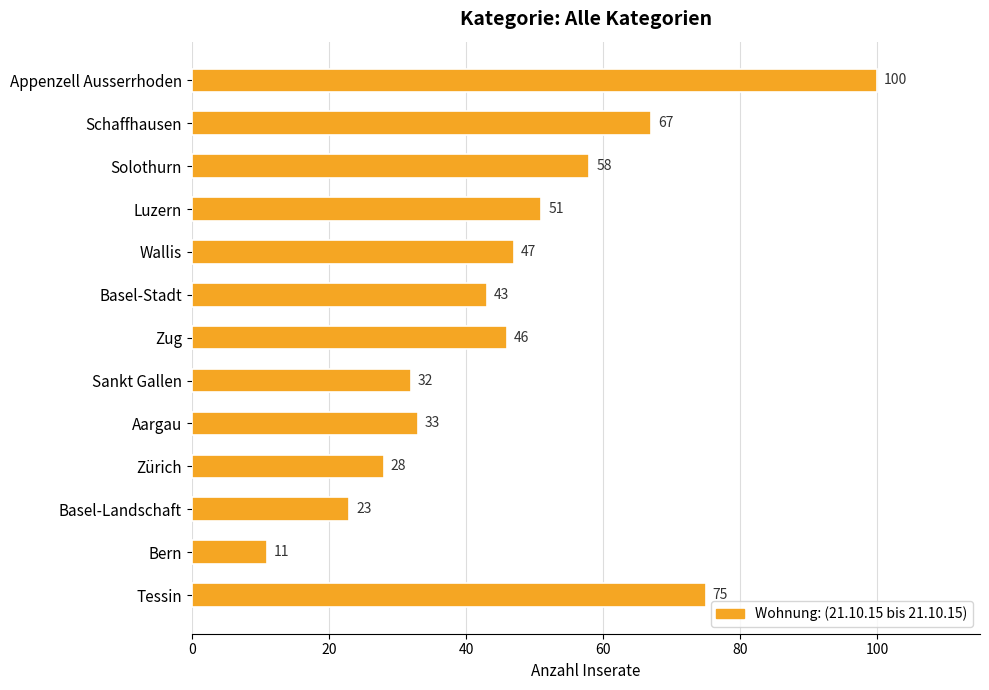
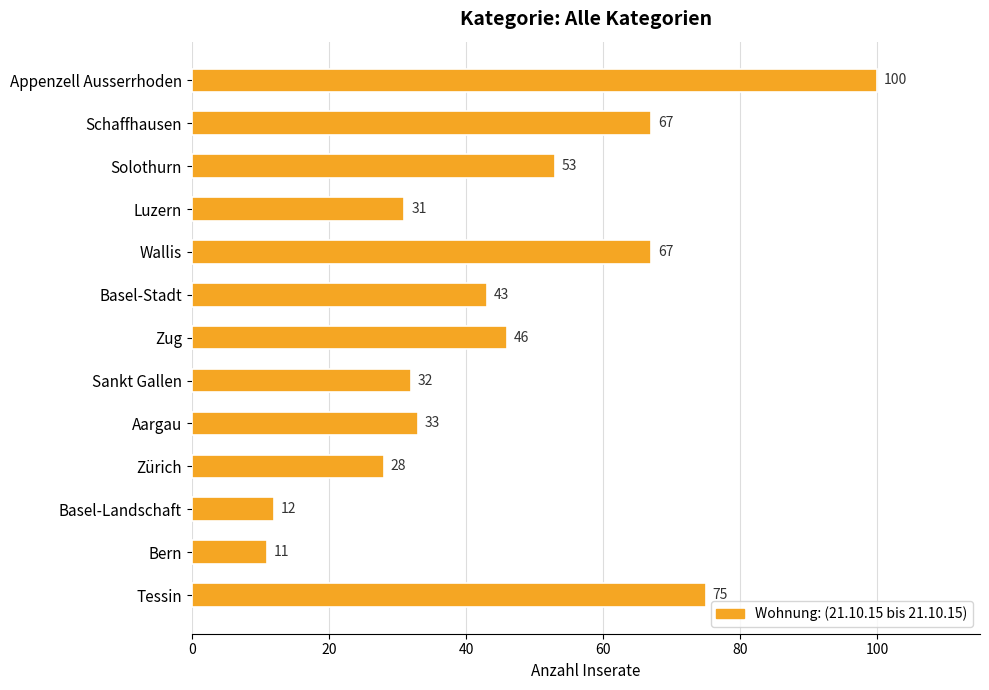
  {
    "Appenzell Ausserrhoden": 100,
    "Schaffhausen": 67,
-   "Solothurn": 58,
-   "Luzern": 51,
-   "Wallis": 47,
+   "Solothurn": 53,
+   "Luzern": 31,
+   "Wallis": 67,
    "Basel-Stadt": 43,
    "Zug": 46,
    "Sankt Gallen": 32,
    "Aargau": 33,
    "Zürich": 28,
-   "Basel-Landschaft": 23,
+   "Basel-Landschaft": 12,
    "Bern": 11
  }
